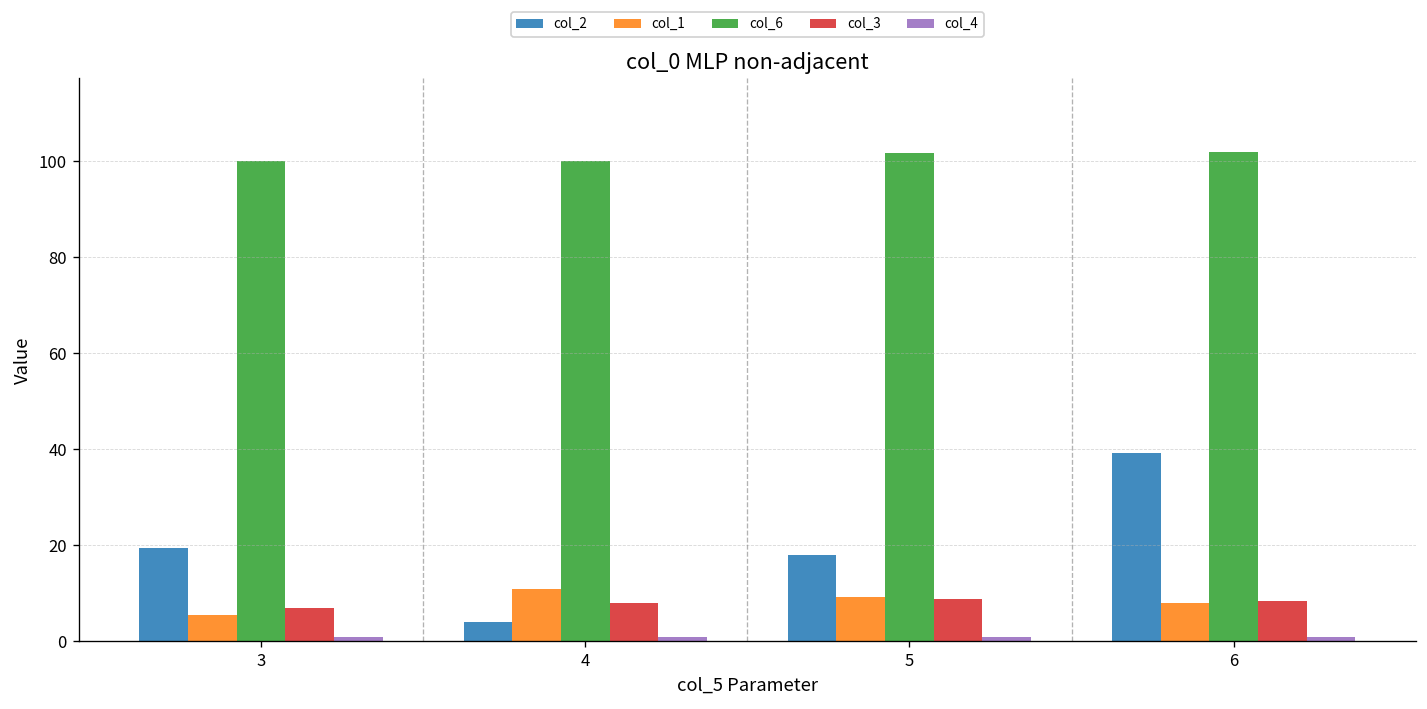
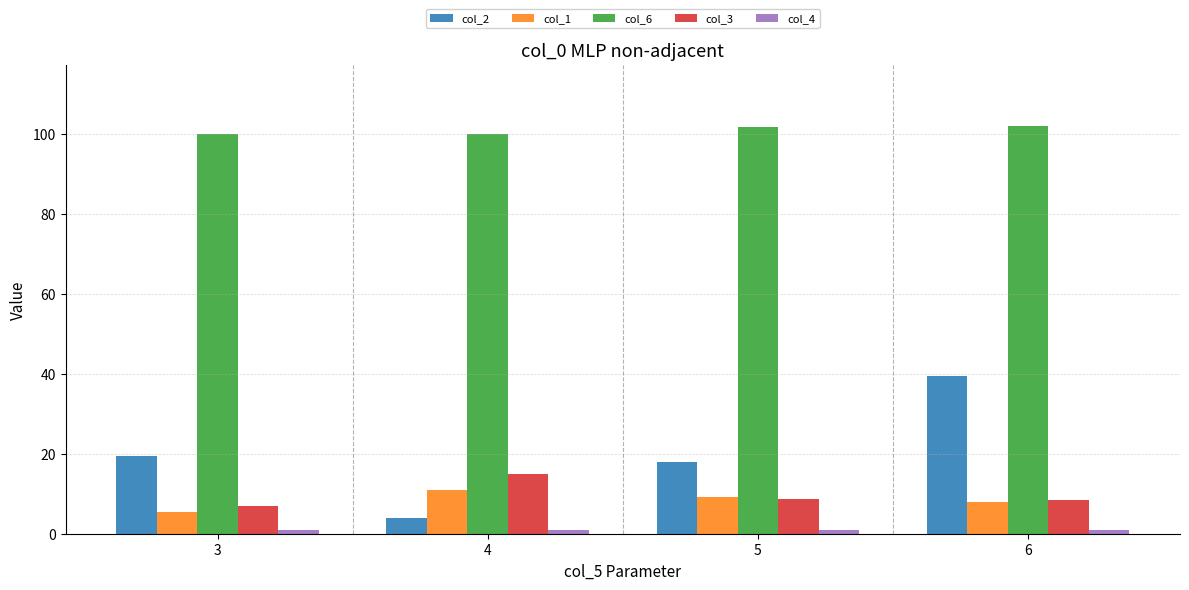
  {
    "col_2": {
      "3": 20,
      "4": 4,
      "5": 18,
      "6": 39
    },
    "col_1": {
      "3": 6,
      "4": 11,
      "5": 9,
      "6": 8
    },
    "col_6": {
      "3": 100,
      "4": 100,
      "5": 102,
      "6": 102
    },
    "col_3": {
      "3": 7,
-     "4": 8,
+     "4": 15,
      "5": 9,
      "6": 8
    },
    "col_4": {
      "3": 1,
      "4": 1,
      "5": 1,
      "6": 1
    }
  }
